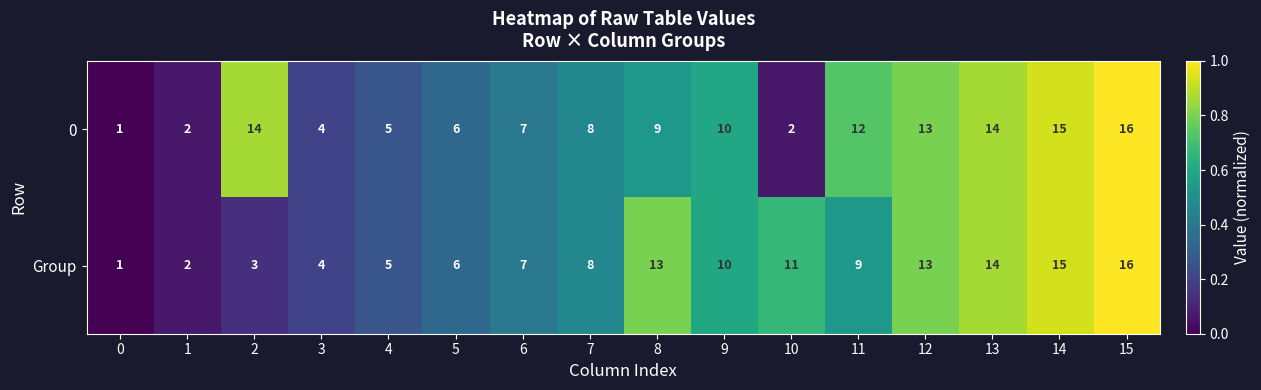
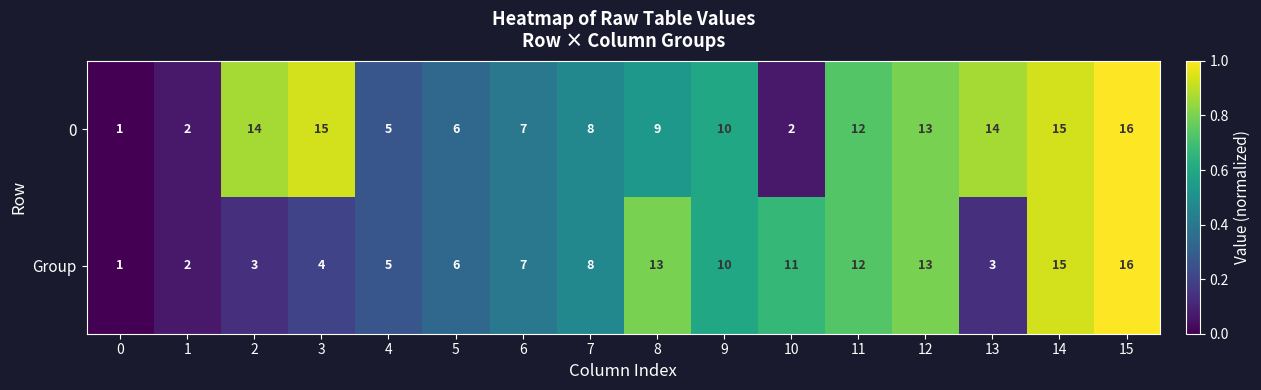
  {
    "0": {
      "0": 1,
      "1": 2,
      "2": 14,
-     "3": 4,
+     "3": 15,
      "4": 5,
      "5": 6,
      "6": 7,
      "7": 8,
      "8": 9,
      "9": 10,
      "10": 2,
      "11": 12,
      "12": 13,
      "13": 14,
      "14": 15,
      "15": 16
    },
    "Group": {
      "0": 1,
      "1": 2,
      "2": 3,
      "3": 4,
      "4": 5,
      "5": 6,
      "6": 7,
      "7": 8,
      "8": 13,
      "9": 10,
      "10": 11,
-     "11": 9,
+     "11": 12,
      "12": 13,
-     "13": 14,
+     "13": 3,
      "14": 15,
      "15": 16
    }
  }
